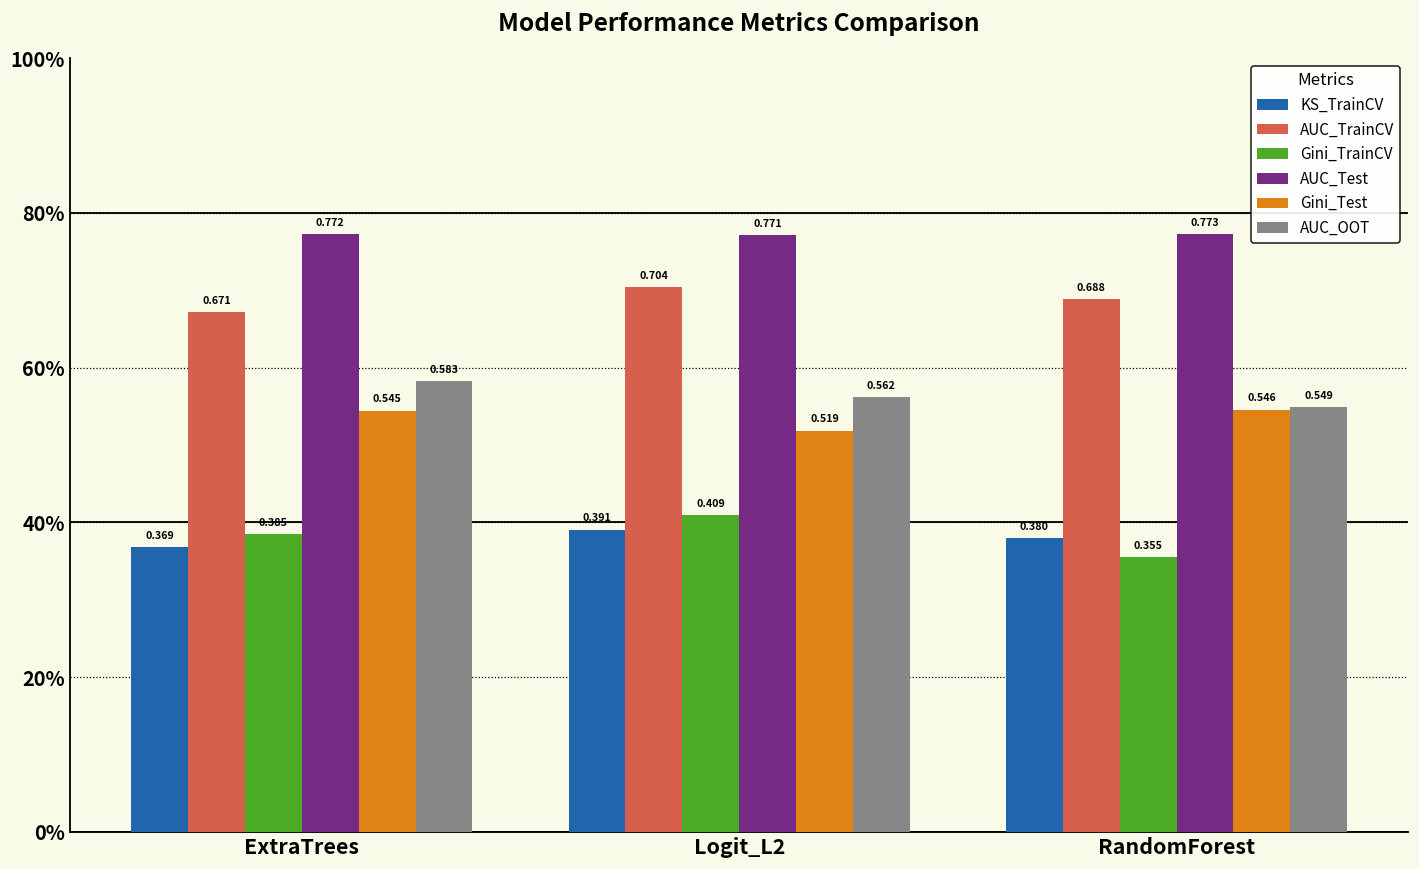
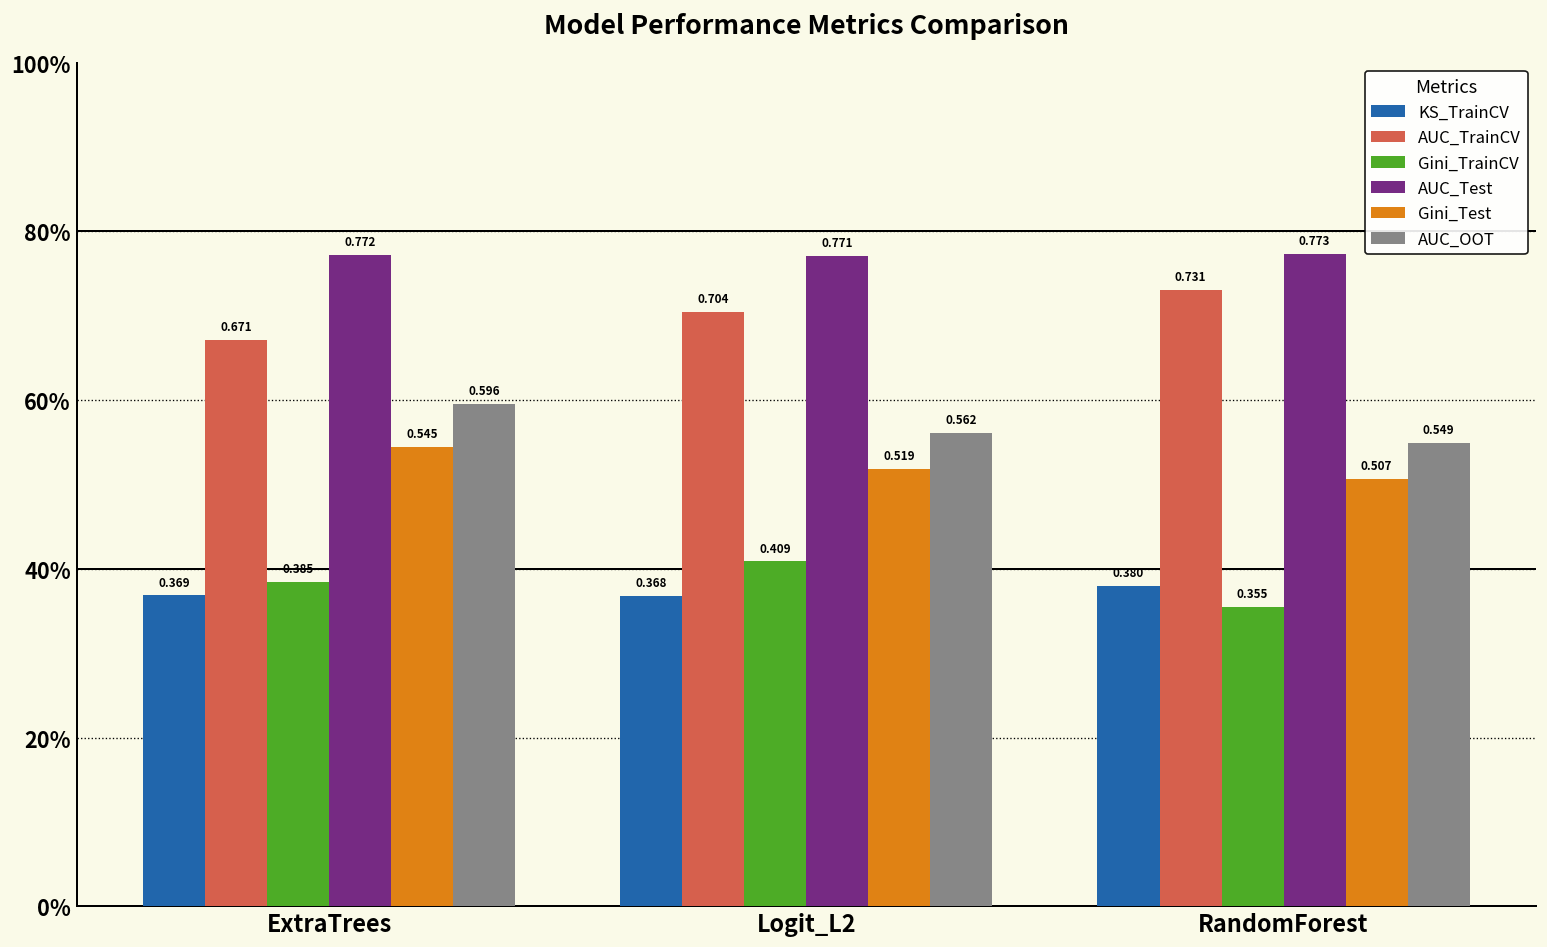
  {
    "KS_TrainCV": {
      "ExtraTrees": 0.369,
-     "Logit_L2": 0.391,
+     "Logit_L2": 0.368,
      "RandomForest": 0.380
    },
    "AUC_TrainCV": {
      "ExtraTrees": 0.671,
      "Logit_L2": 0.704,
-     "RandomForest": 0.688
+     "RandomForest": 0.731
    },
    "Gini_TrainCV": {
      "ExtraTrees": 0.385,
      "Logit_L2": 0.409,
      "RandomForest": 0.355
    },
    "AUC_Test": {
      "ExtraTrees": 0.772,
      "Logit_L2": 0.771,
      "RandomForest": 0.773
    },
    "Gini_Test": {
      "ExtraTrees": 0.545,
      "Logit_L2": 0.519,
-     "RandomForest": 0.546
+     "RandomForest": 0.507
    },
    "AUC_OOT": {
-     "ExtraTrees": 0.583,
+     "ExtraTrees": 0.596,
      "Logit_L2": 0.562,
      "RandomForest": 0.549
    }
  }
